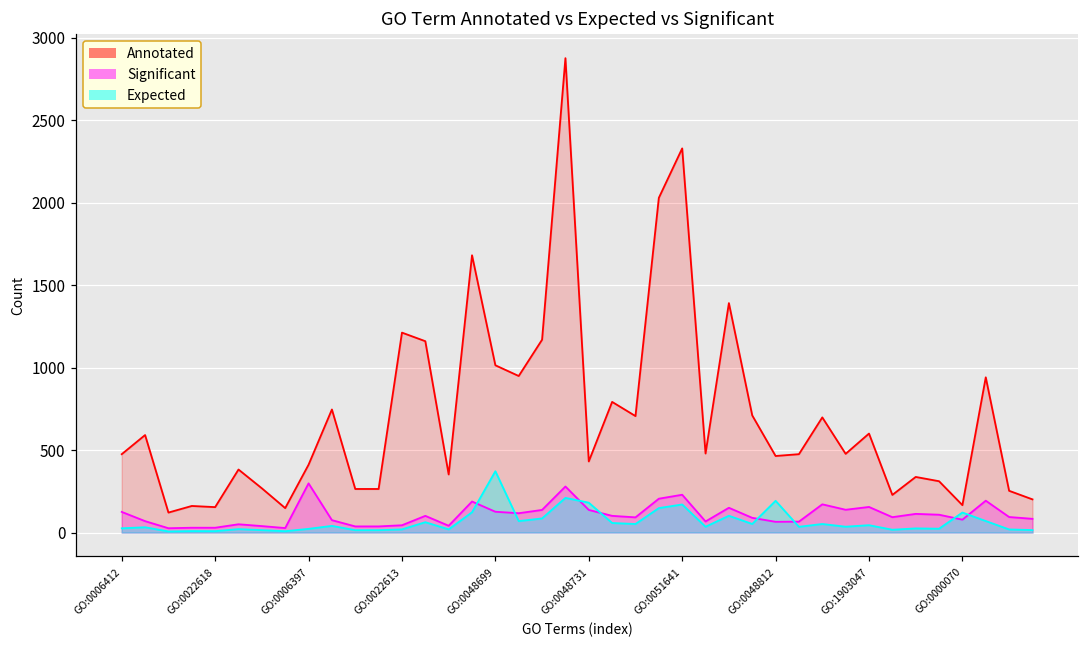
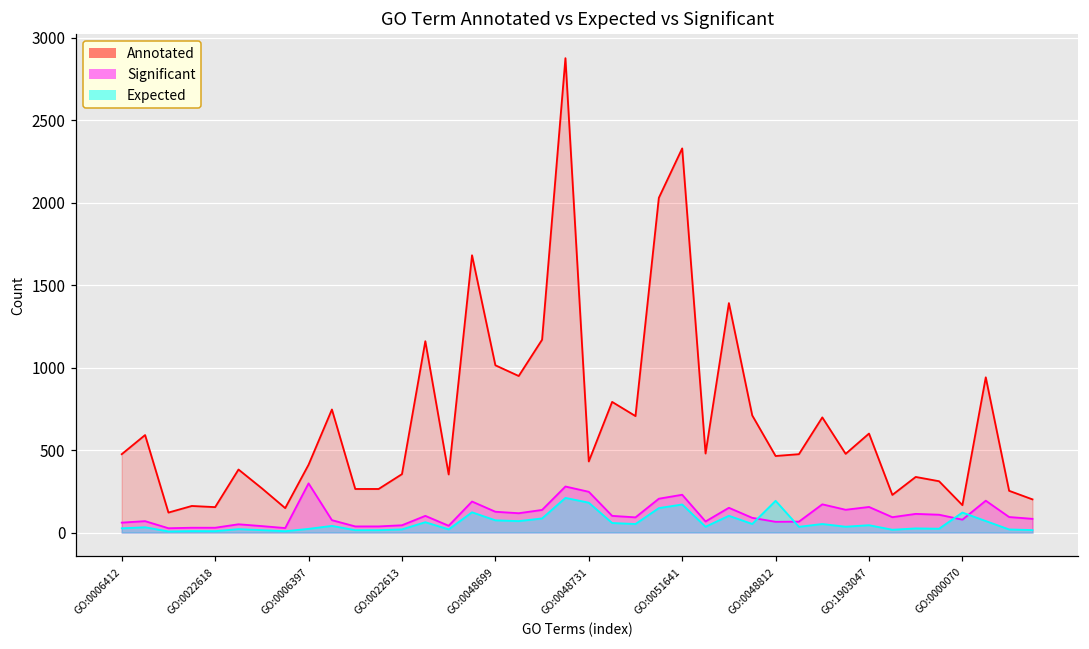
  {
    "Annotated": {
      "GO:0006412": 480,
      "GO:0022618": 150,
      "GO:0006397": 410,
-     "GO:0022613": 1210,
+     "GO:0022613": 350,
      "GO:0048699": 1010,
      "GO:0048731": 430,
      "GO:0051641": 2330,
      "GO:0048812": 460,
      "GO:1903047": 600,
      "GO:0000070": 170
    },
    "Significant": {
-     "GO:0006412": 130,
+     "GO:0006412": 60,
      "GO:0022618": 30,
      "GO:0006397": 300,
      "GO:0022613": 40,
      "GO:0048699": 130,
-     "GO:0048731": 140,
+     "GO:0048731": 250,
      "GO:0051641": 230,
      "GO:0048812": 70,
      "GO:1903047": 160,
      "GO:0000070": 80
    },
    "Expected": {
      "GO:0006412": 30,
      "GO:0022618": 10,
      "GO:0006397": 20,
      "GO:0022613": 20,
-     "GO:0048699": 370,
+     "GO:0048699": 70,
      "GO:0048731": 180,
      "GO:0051641": 170,
      "GO:0048812": 190,
      "GO:1903047": 40,
      "GO:0000070": 120
    }
  }
